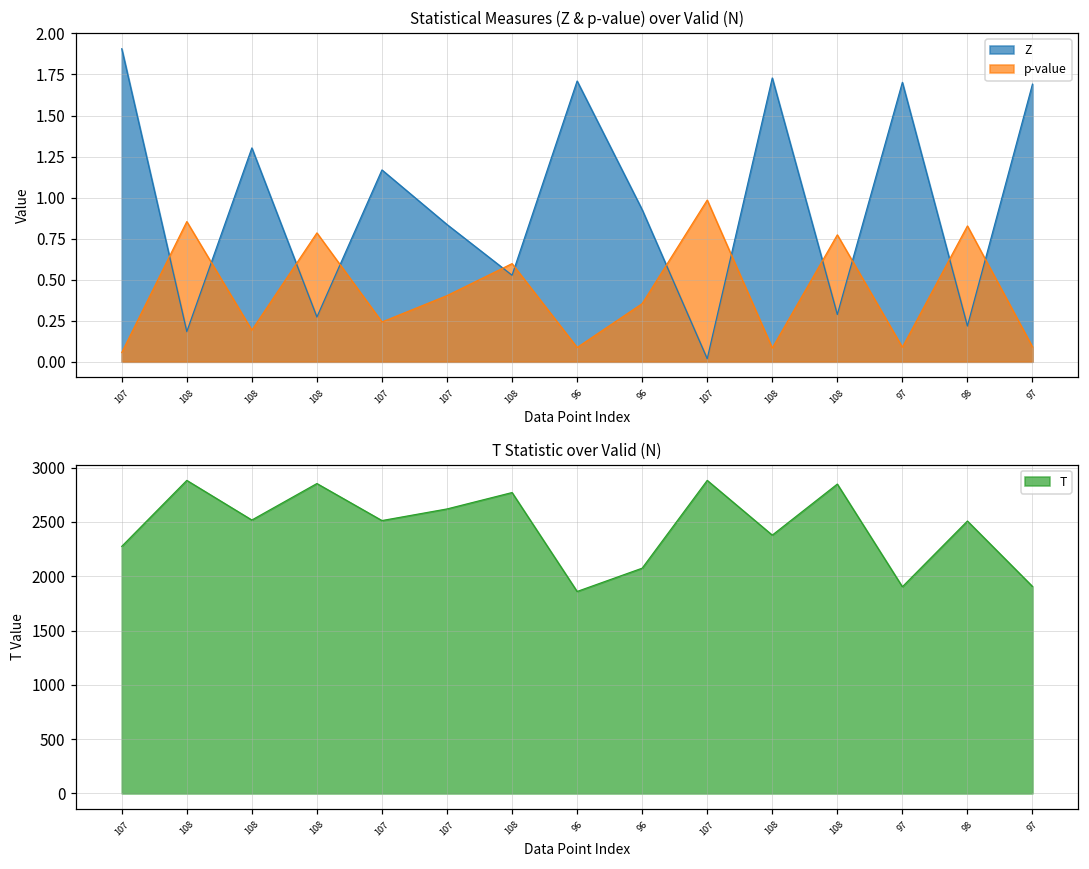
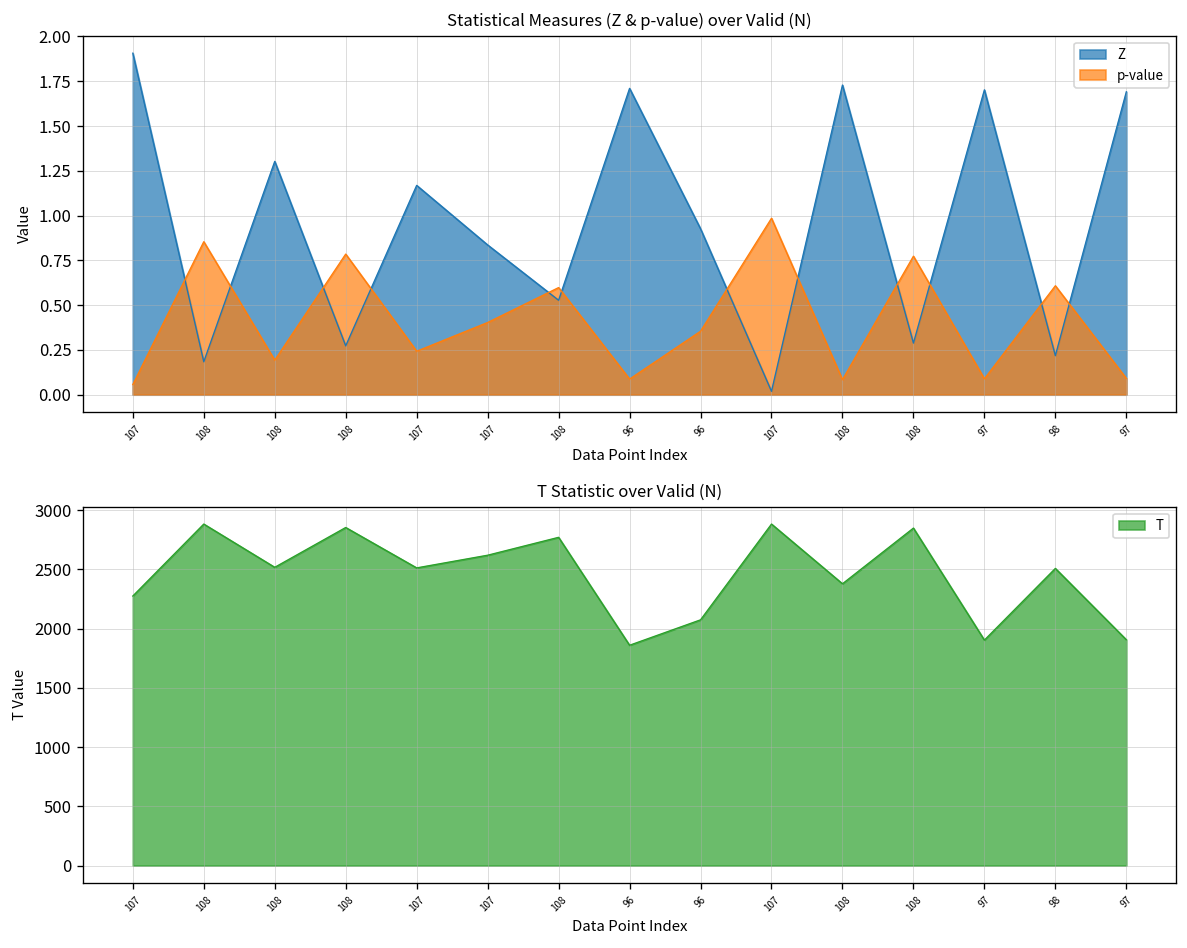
  {
    "Statistical Measures (Z & p-value) over Valid (N)": {
      "Z": {
        "98": 0.22
      },
      "p-value": {
-       "98": 0.83
+       "98": 0.61
      }
    },
    "T Statistic over Valid (N)": {
      "98": 2500
    }
  }
